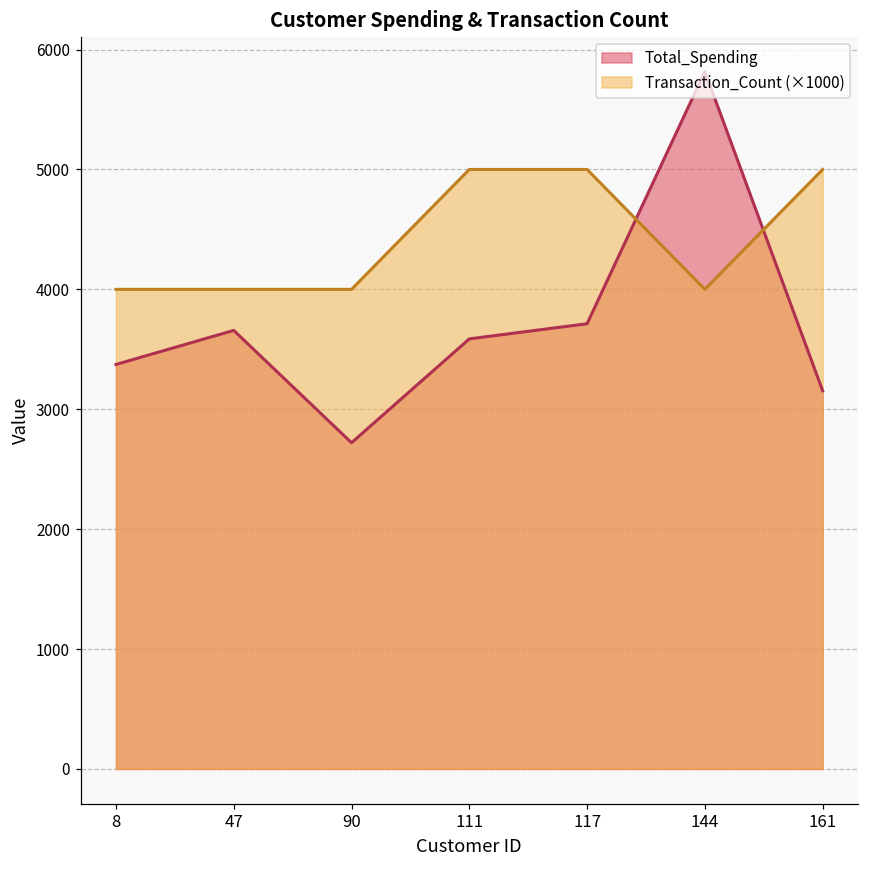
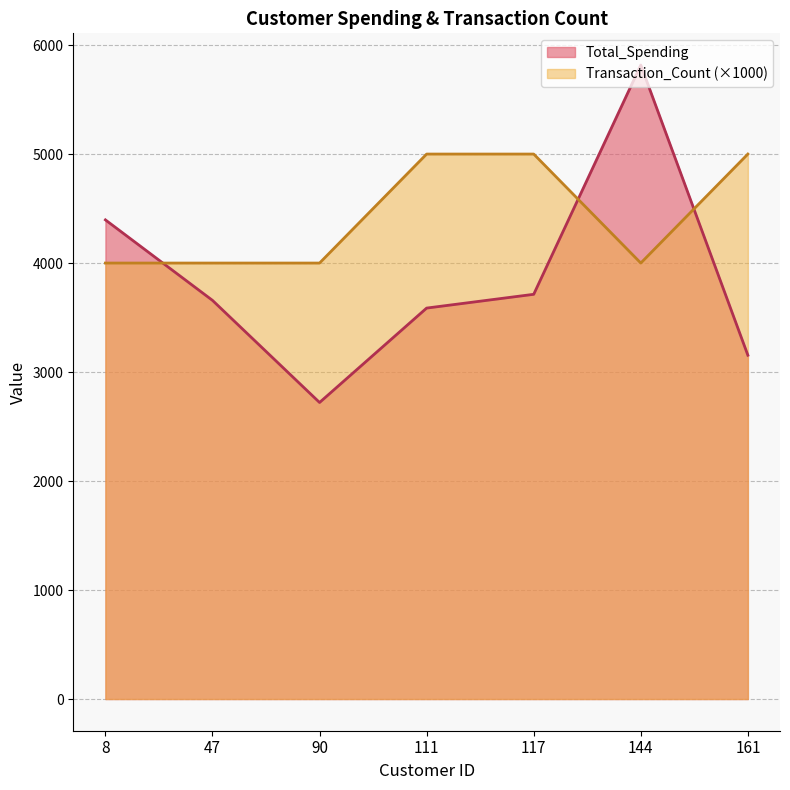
  {
    "Total_Spending": {
-     "8": 3370,
+     "8": 4400,
      "47": 3660,
      "90": 2720,
      "111": 3590,
      "117": 3710,
      "161": 3150
    },
    "Transaction_Count (×1000)": {
      "8": 4000,
      "47": 4000,
      "90": 4000,
      "111": 5000,
      "117": 5000,
      "144": 4000,
      "161": 5000
    }
  }
